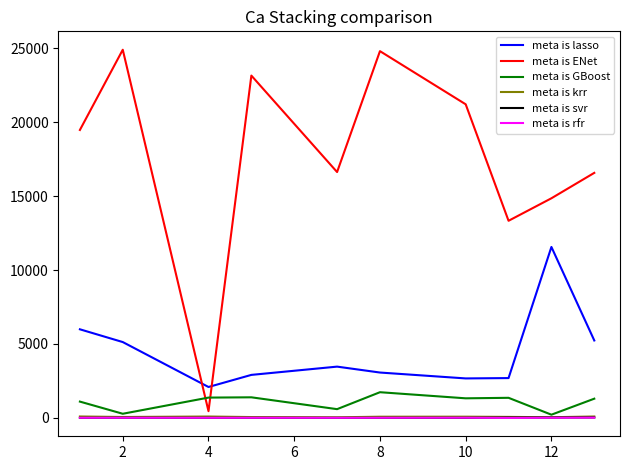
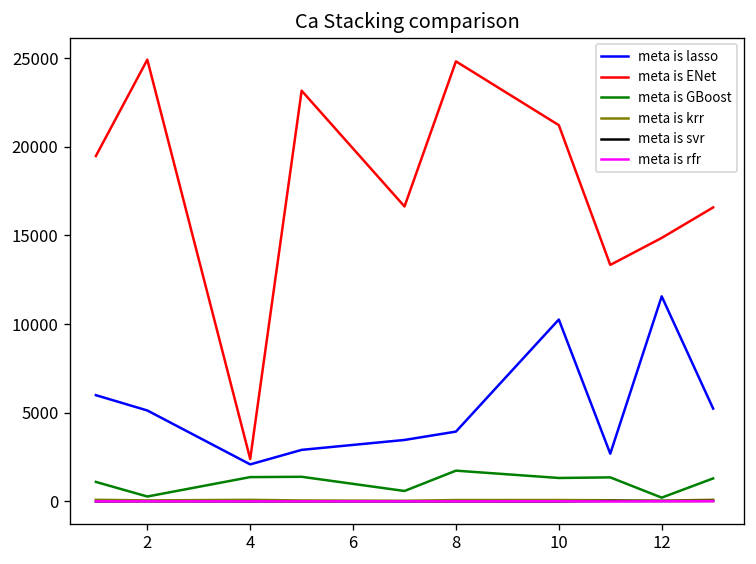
  {
    "meta is lasso": {
      "2": 5100,
      "4": 2100,
-     "8": 3100,
-     "10": 2700,
+     "8": 3900,
+     "10": 10300,
      "12": 11600
    },
    "meta is ENet": {
      "2": 24900,
-     "4": 500,
+     "4": 2400,
      "8": 24800,
      "10": 21200,
      "12": 14900
    },
    "meta is GBoost": {
      "2": 300,
      "4": 1400,
      "8": 1700,
      "10": 1300
    }
  }
